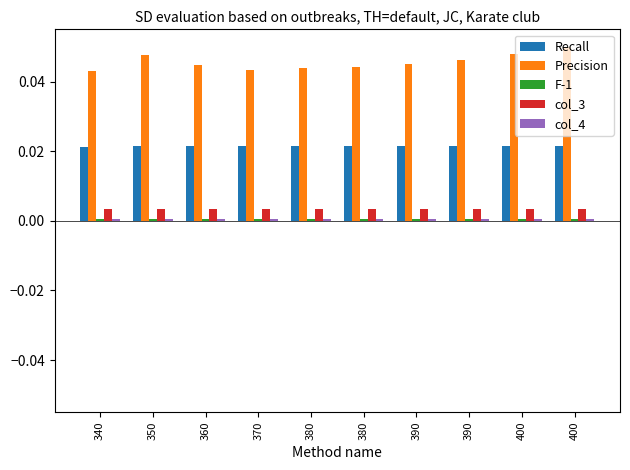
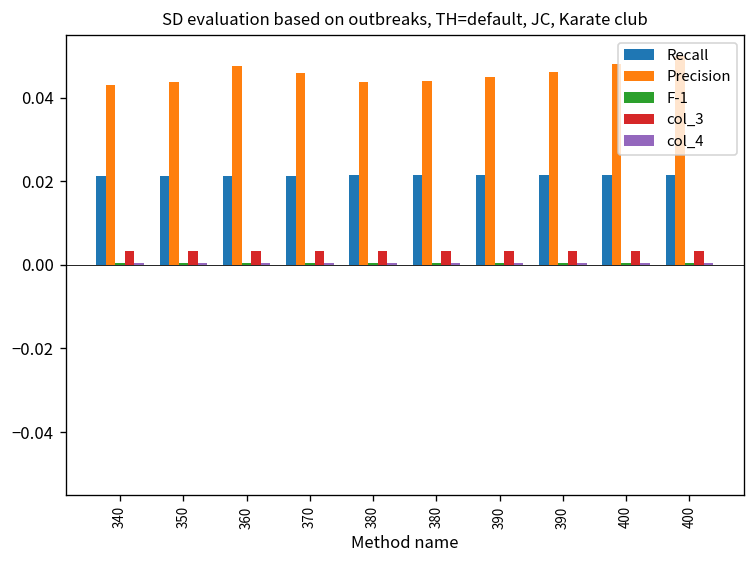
  {
    "Recall": {
      "340": 0.021,
      "350": 0.021,
      "360": 0.021,
      "370": 0.021
    },
    "Precision": {
      "340": 0.043,
-     "350": 0.048,
-     "360": 0.045,
-     "370": 0.043
+     "350": 0.044,
+     "360": 0.048,
+     "370": 0.046
    },
    "col_3": {
      "340": 0.003,
      "350": 0.003,
      "360": 0.003,
      "370": 0.003
    }
  }
